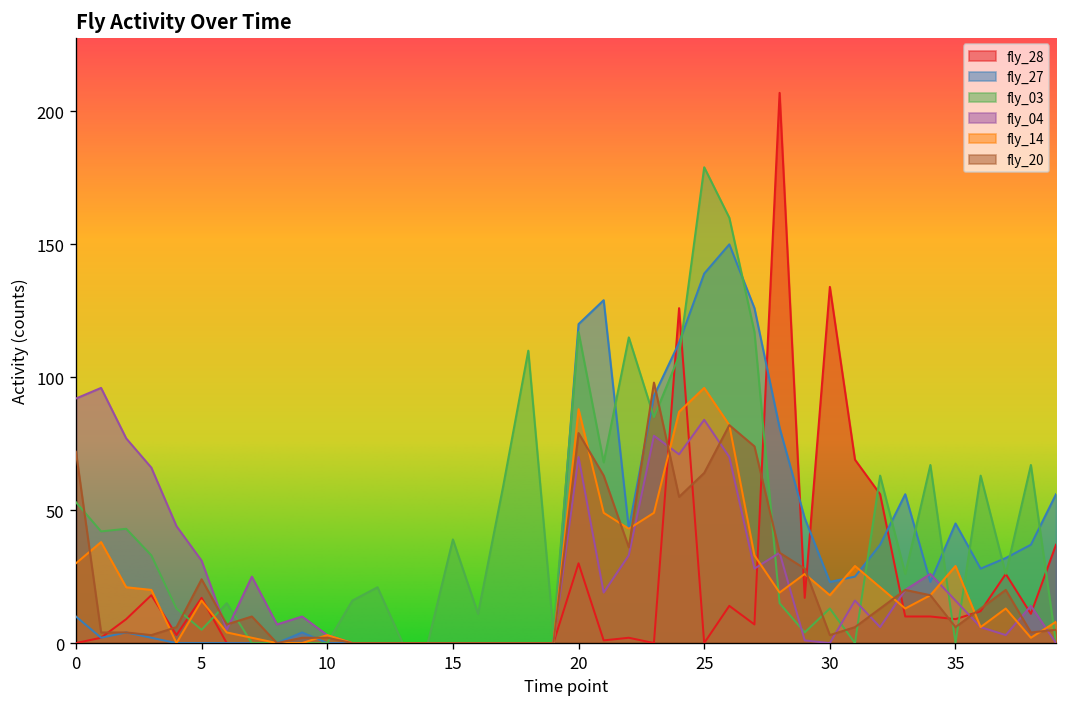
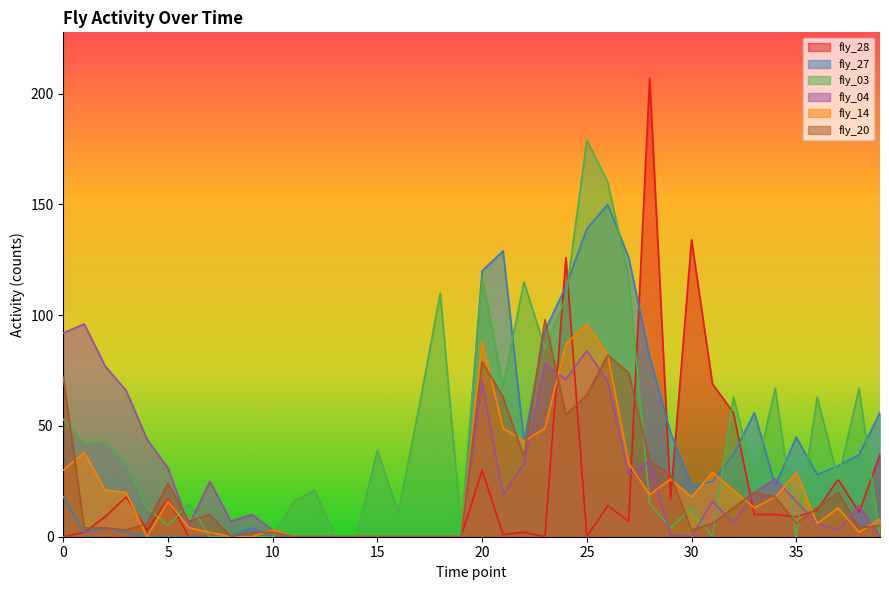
  {
    "fly_28": {
      "0": 0,
      "20": 30,
      "25": 0,
      "30": 134,
      "35": 9
    },
    "fly_27": {
-     "0": 10,
+     "0": 18,
      "5": 0,
      "20": 120,
      "25": 139,
      "30": 23,
      "35": 45
    },
    "fly_03": {
      "0": 53,
      "5": 5,
      "15": 39,
      "20": 117,
      "25": 179,
      "30": 13,
      "35": 0
    },
    "fly_04": {
      "0": 92,
      "5": 31,
      "20": 70,
      "25": 84,
      "30": 0,
      "35": 16
    },
    "fly_14": {
      "0": 30,
      "20": 88,
      "25": 96,
      "30": 18,
      "35": 29
    },
    "fly_20": {
      "0": 72,
      "5": 24,
      "20": 79,
      "25": 64,
      "30": 3,
      "35": 6
    }
  }
